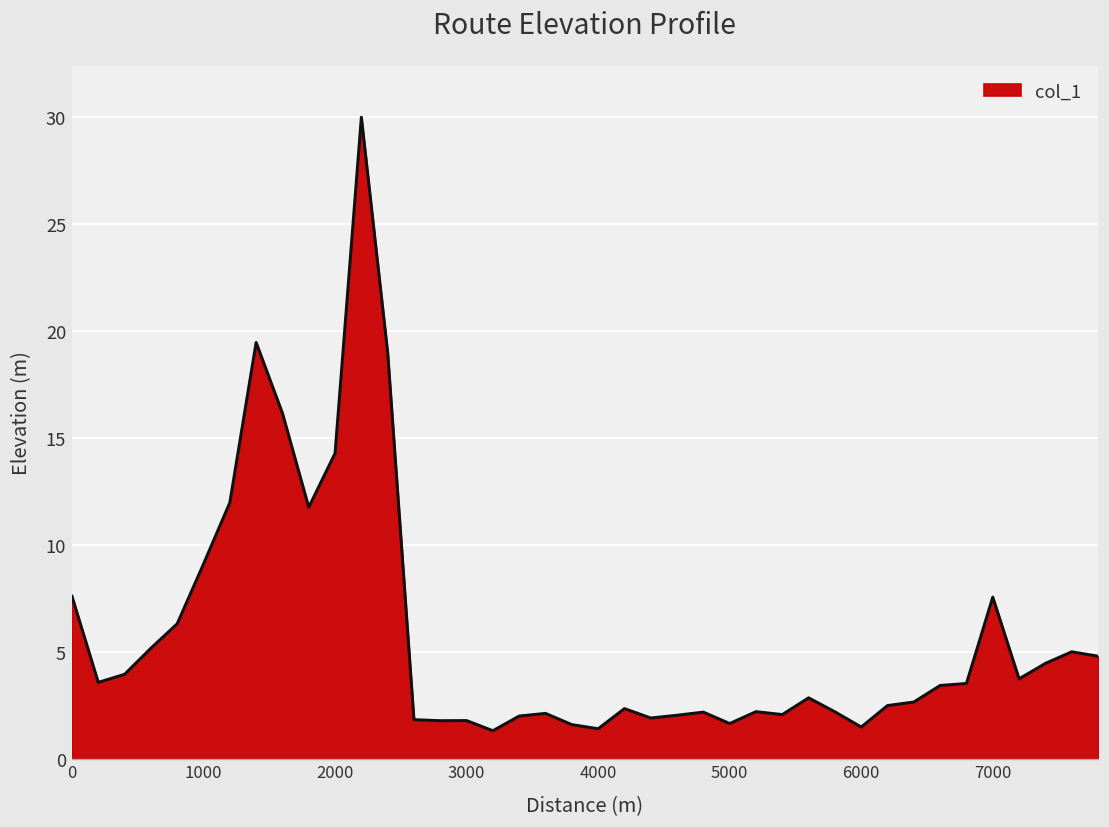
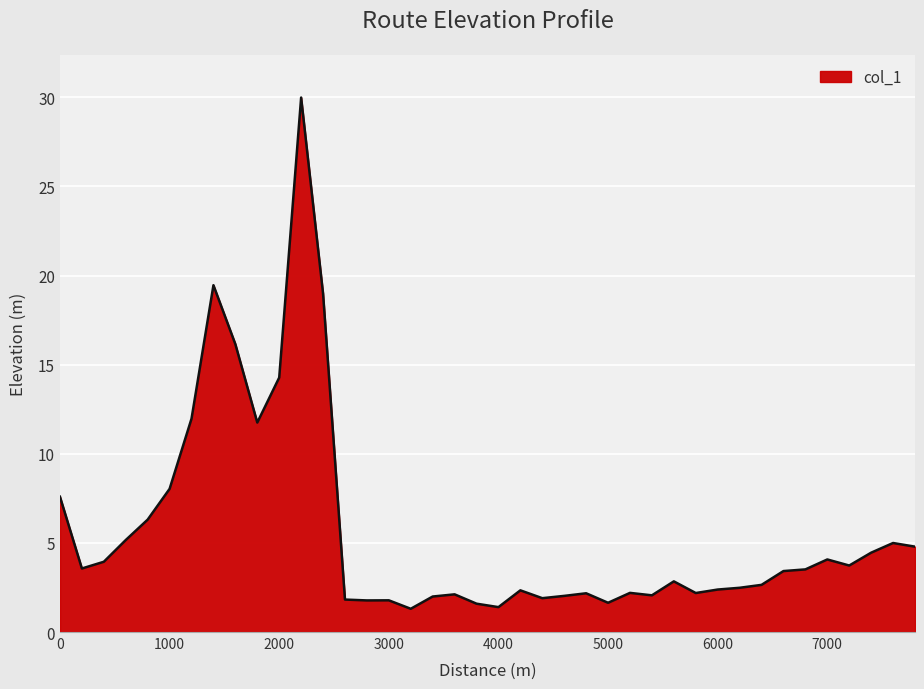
  {
    "0": 7.6,
-   "1000": 9.1,
+   "1000": 8.0,
    "2000": 14.3,
    "3000": 1.8,
    "4000": 1.4,
    "5000": 1.6,
-   "6000": 1.5,
-   "7000": 7.6
+   "6000": 2.4,
+   "7000": 4.1
  }
